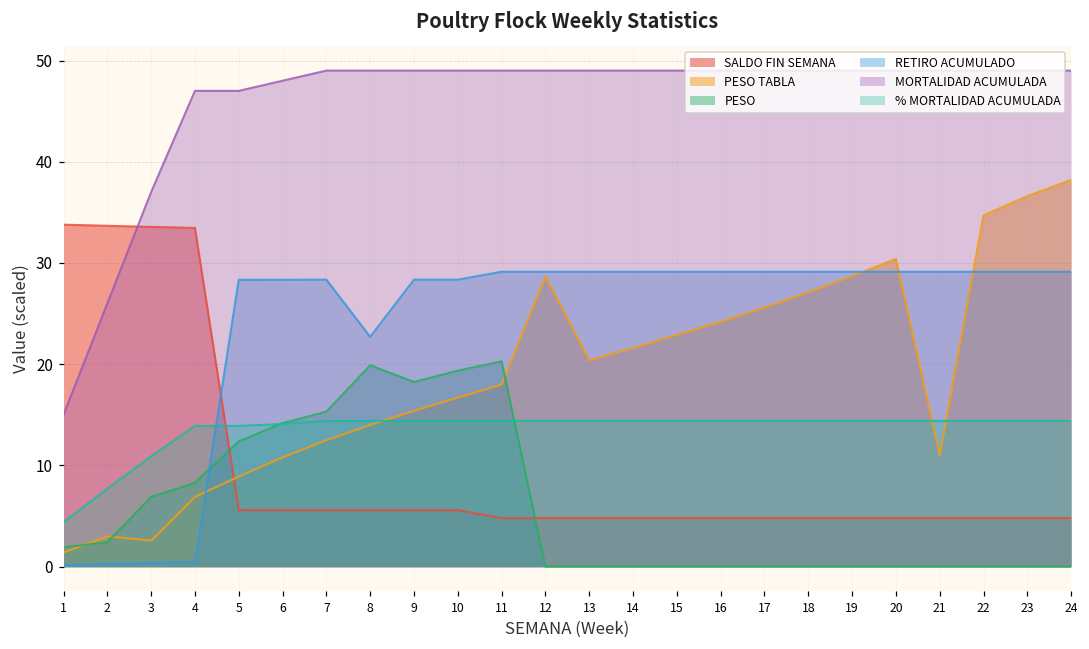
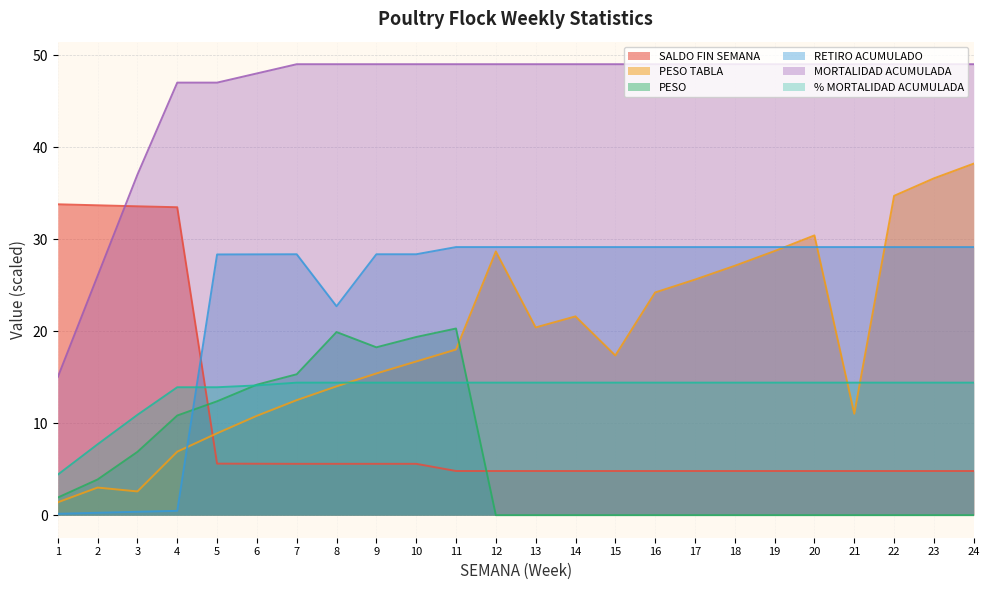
  {
    "SALDO FIN SEMANA": {
      "1": 34,
      "2": 34,
      "3": 34,
      "4": 33,
      "5": 6,
      "6": 6,
      "7": 6,
      "8": 6,
      "9": 6,
      "10": 6,
      "11": 5,
      "12": 5,
      "13": 5,
      "14": 5,
      "15": 5,
      "16": 5,
      "17": 5,
      "18": 5,
      "19": 5,
      "20": 5,
      "21": 5,
      "22": 5,
      "23": 5,
      "24": 5
    },
    "PESO TABLA": {
      "1": 1,
      "2": 3,
      "3": 3,
      "4": 7,
      "5": 9,
      "6": 11,
      "7": 13,
      "8": 14,
      "9": 15,
      "10": 17,
      "11": 18,
      "12": 29,
      "13": 20,
      "14": 22,
-     "15": 23,
+     "15": 17,
      "16": 24,
      "17": 26,
      "18": 27,
      "19": 29,
      "20": 30,
      "21": 11,
      "22": 35,
      "23": 37,
      "24": 38
    },
    "PESO": {
      "1": 2,
-     "2": 2,
+     "2": 4,
      "3": 7,
-     "4": 8,
+     "4": 11,
      "5": 12,
      "7": 15,
      "8": 20,
      "9": 18,
      "10": 19,
      "11": 20,
      "12": 0,
      "13": 0,
      "14": 0,
      "15": 0,
      "16": 0,
      "17": 0,
      "18": 0,
      "19": 0,
      "20": 0,
      "21": 0,
      "22": 0,
      "23": 0,
      "24": 0
    },
    "MORTALIDAD ACUMULADA": {
      "1": 15,
      "2": 26,
      "3": 37,
      "4": 47,
      "5": 47,
      "6": 48,
      "7": 49,
      "8": 49,
      "9": 49,
      "10": 49,
      "11": 49,
      "12": 49,
      "13": 49,
      "14": 49,
      "15": 49,
      "24": 49
    }
  }
